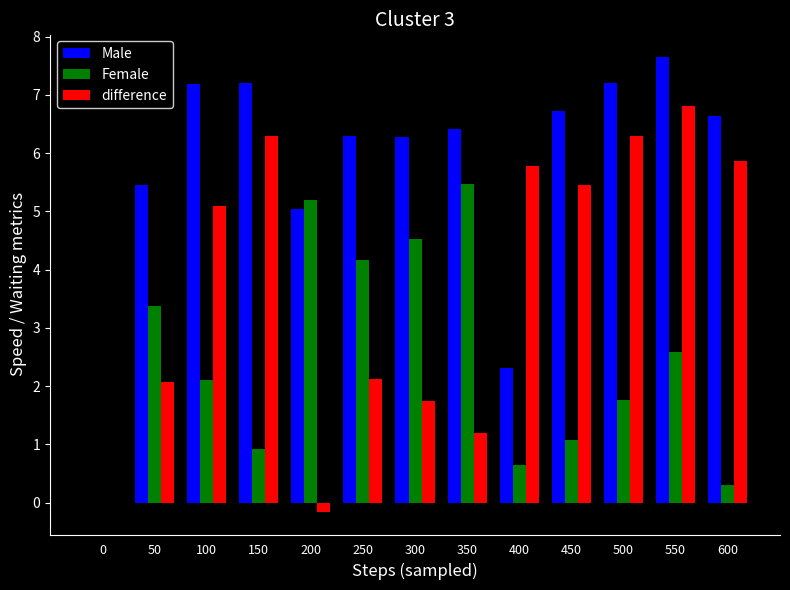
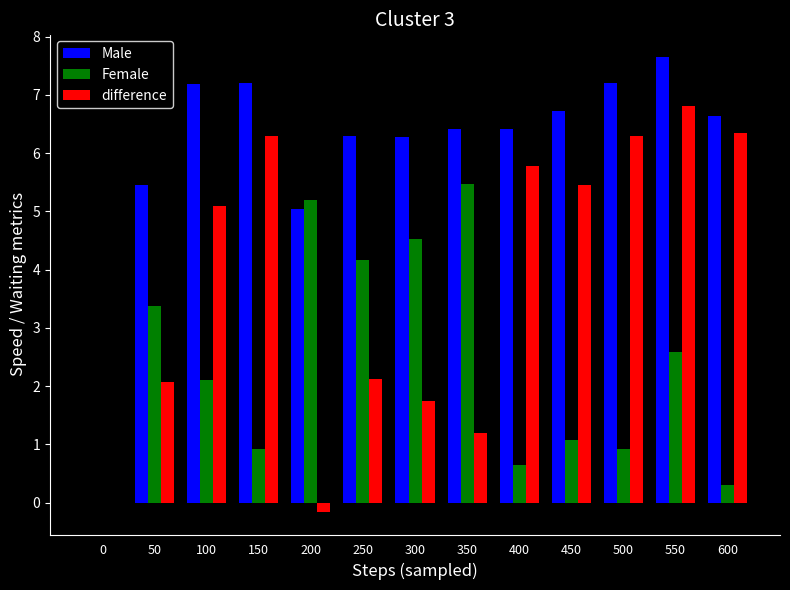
  {
    "Male": {
      "0": 0.0,
      "50": 5.4,
      "100": 7.2,
      "150": 7.2,
      "200": 5.0,
      "250": 6.3,
      "300": 6.3,
      "350": 6.4,
-     "400": 2.3,
+     "400": 6.4,
      "450": 6.7,
      "500": 7.2,
      "550": 7.6,
      "600": 6.6
    },
    "Female": {
      "0": 0.0,
      "50": 3.4,
      "100": 2.1,
      "150": 0.9,
      "200": 5.2,
      "250": 4.2,
      "300": 4.5,
      "350": 5.5,
      "400": 0.6,
      "450": 1.1,
-     "500": 1.8,
+     "500": 0.9,
      "550": 2.6,
      "600": 0.3
    },
    "difference": {
      "0": 0.0,
      "50": 2.1,
      "100": 5.1,
      "150": 6.3,
      "200": -0.2,
      "250": 2.1,
      "300": 1.7,
      "350": 1.2,
      "400": 5.8,
      "450": 5.5,
      "500": 6.3,
      "550": 6.8,
-     "600": 5.9
+     "600": 6.3
    }
  }
